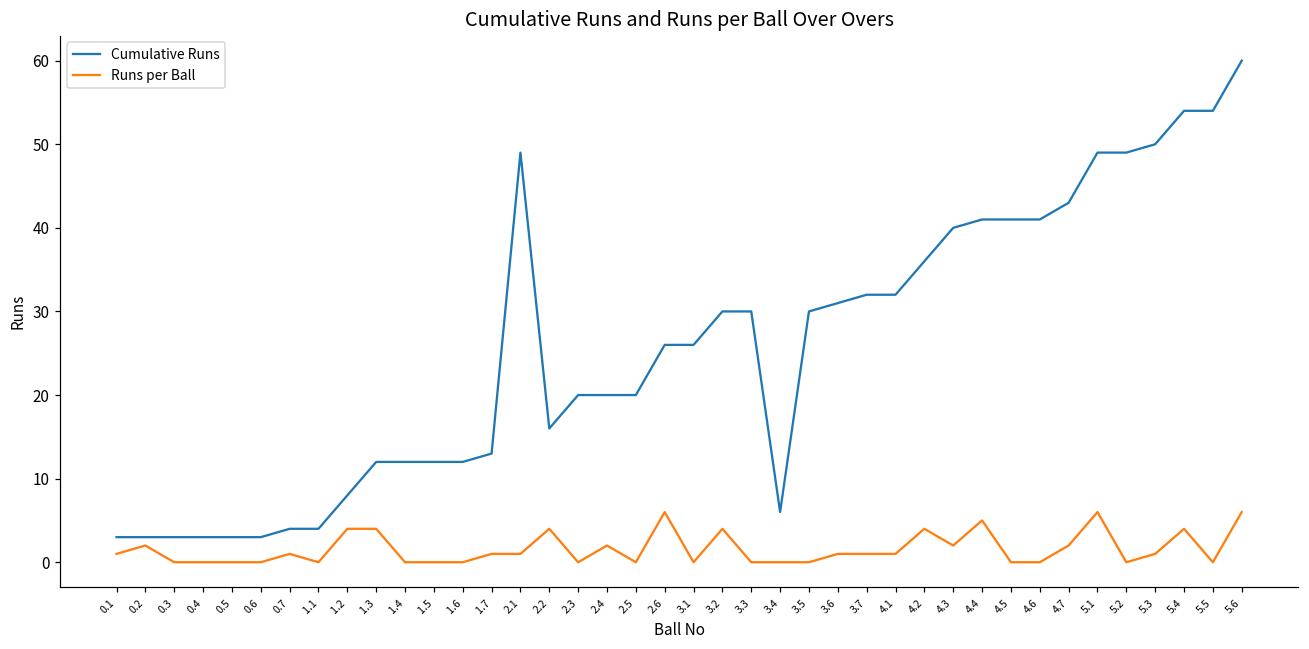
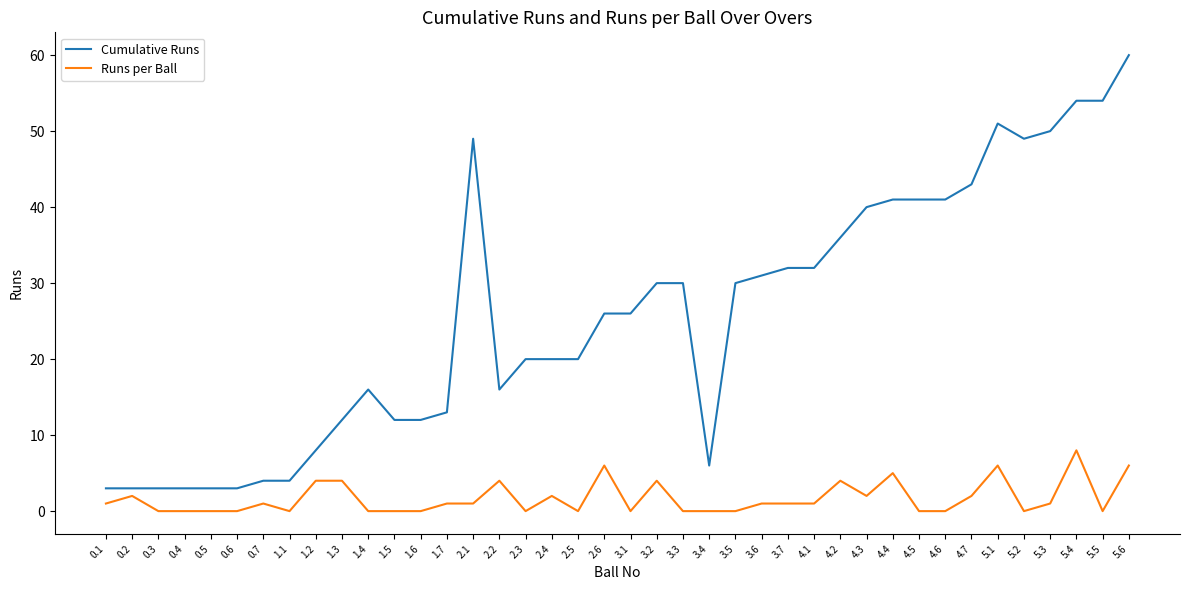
  {
    "Cumulative Runs": {
      "0.1": 3,
      "0.2": 3,
      "0.3": 3,
      "0.4": 3,
      "0.5": 3,
      "0.6": 3,
      "0.7": 4,
      "1.1": 4,
      "1.2": 8,
      "1.3": 12,
-     "1.4": 12,
+     "1.4": 16,
      "1.5": 12,
      "1.6": 12,
      "1.7": 13,
      "2.1": 49,
      "2.2": 16,
      "2.3": 20,
      "2.4": 20,
      "2.5": 20,
      "2.6": 26,
      "3.1": 26,
      "3.2": 30,
      "3.3": 30,
      "3.4": 6,
      "3.5": 30,
      "3.6": 31,
      "3.7": 32,
      "4.1": 32,
      "4.2": 36,
      "4.3": 40,
      "4.4": 41,
      "4.5": 41,
      "4.6": 41,
      "4.7": 43,
-     "5.1": 49,
+     "5.1": 51,
      "5.2": 49,
      "5.3": 50,
      "5.4": 54,
      "5.5": 54,
      "5.6": 60
    },
    "Runs per Ball": {
      "0.1": 1,
      "0.2": 2,
      "0.3": 0,
      "0.4": 0,
      "0.5": 0,
      "0.6": 0,
      "0.7": 1,
      "1.1": 0,
      "1.2": 4,
      "1.3": 4,
      "1.4": 0,
      "1.5": 0,
      "1.6": 0,
      "1.7": 1,
      "2.1": 1,
      "2.2": 4,
      "2.3": 0,
      "2.4": 2,
      "2.5": 0,
      "2.6": 6,
      "3.1": 0,
      "3.2": 4,
      "3.3": 0,
      "3.4": 0,
      "3.5": 0,
      "3.6": 1,
      "3.7": 1,
      "4.1": 1,
      "4.2": 4,
      "4.3": 2,
      "4.4": 5,
      "4.5": 0,
      "4.6": 0,
      "4.7": 2,
      "5.1": 6,
      "5.2": 0,
      "5.3": 1,
-     "5.4": 4,
+     "5.4": 8,
      "5.5": 0,
      "5.6": 6
    }
  }
